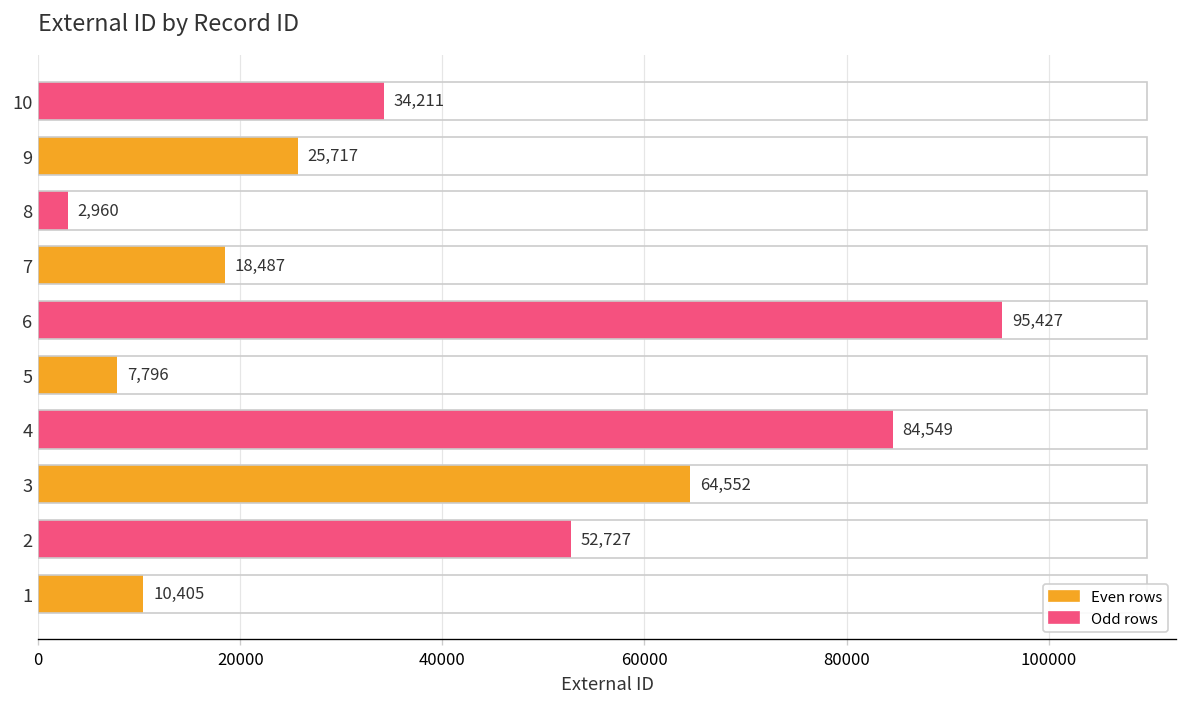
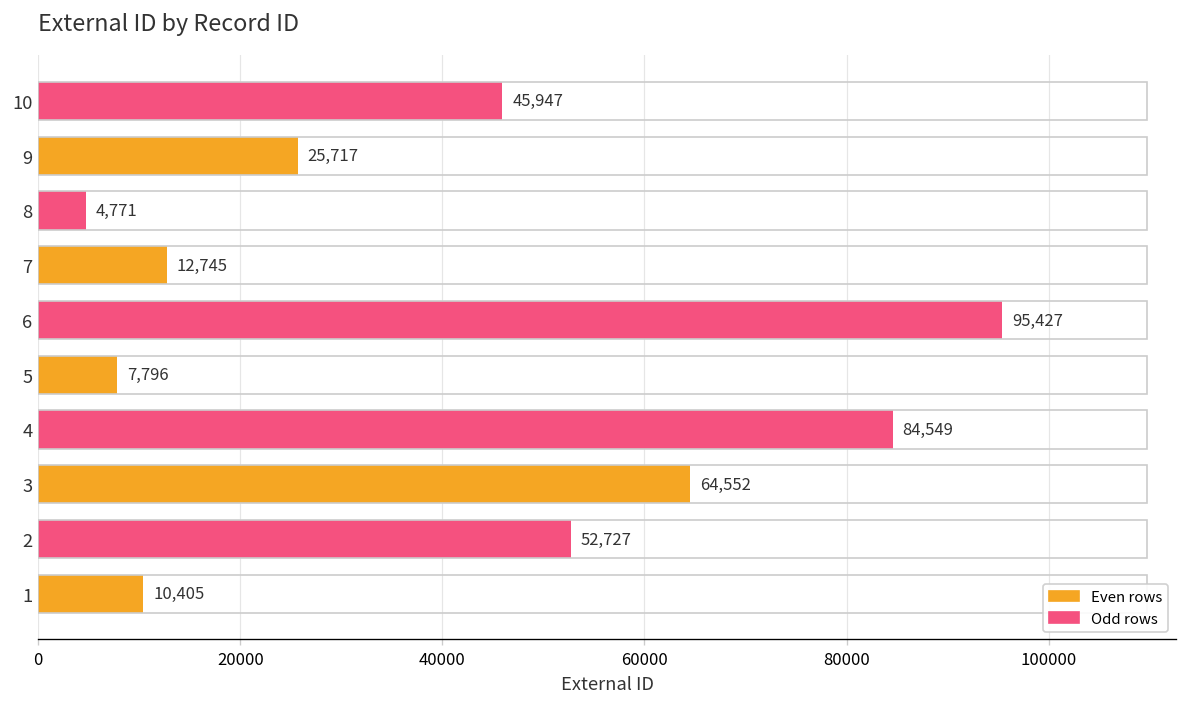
  {
-   "10": "34,211",
+   "10": "45,947",
    "9": "25,717",
-   "8": "2,960",
-   "7": "18,487",
+   "8": "4,771",
+   "7": "12,745",
    "6": "95,427",
    "5": "7,796",
    "4": "84,549",
    "3": "64,552",
    "2": "52,727",
    "1": "10,405"
  }
